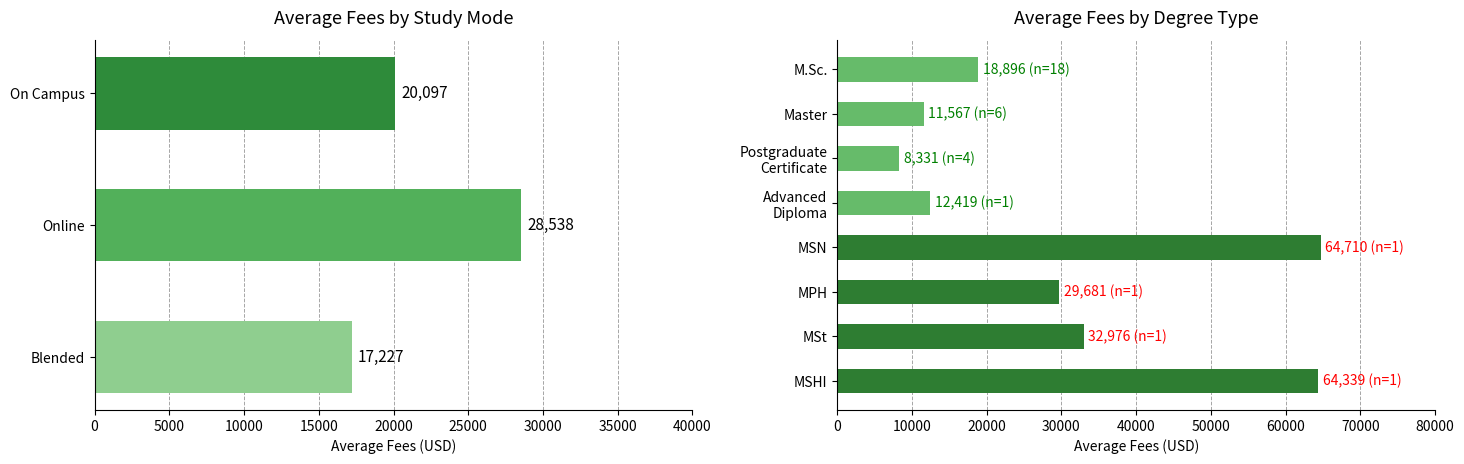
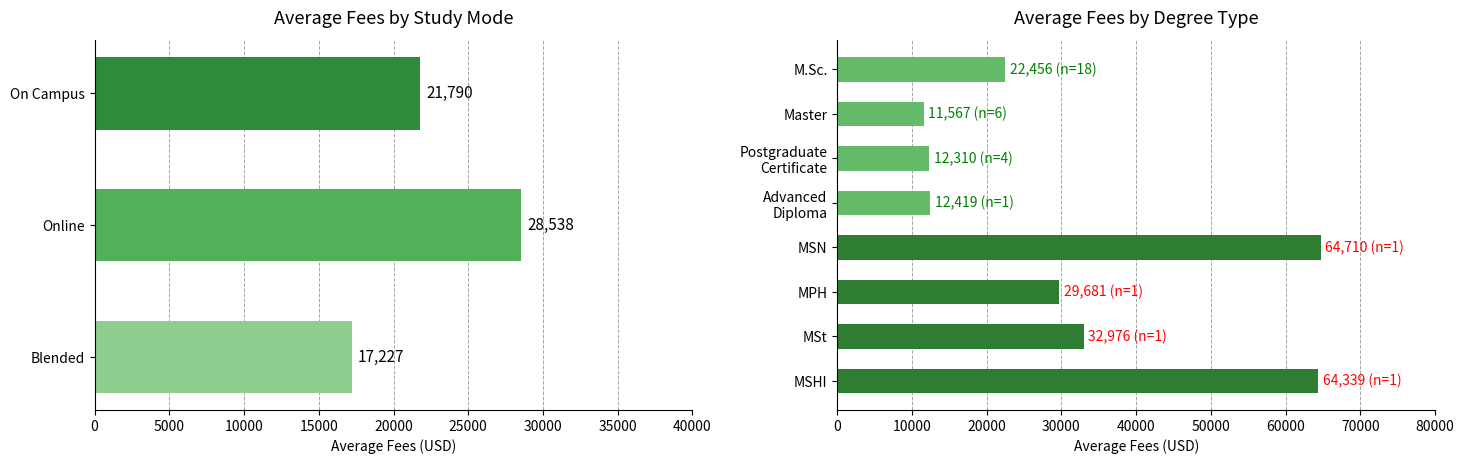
  {
    "Average Fees by Study Mode": {
-     "On Campus": "20,097",
+     "On Campus": "21,790",
      "Online": "28,538",
      "Blended": "17,227"
    },
    "Average Fees by Degree Type": {
-     "M.Sc.": "18,896",
+     "M.Sc.": "22,456",
      "Master": "11,567",
-     "Postgraduate Certificate": "8,331",
+     "Postgraduate Certificate": "12,310",
      "Advanced Diploma": "12,419",
      "MSN": "64,710",
      "MPH": "29,681",
      "MSt": "32,976",
      "MSHI": "64,339"
    }
  }
